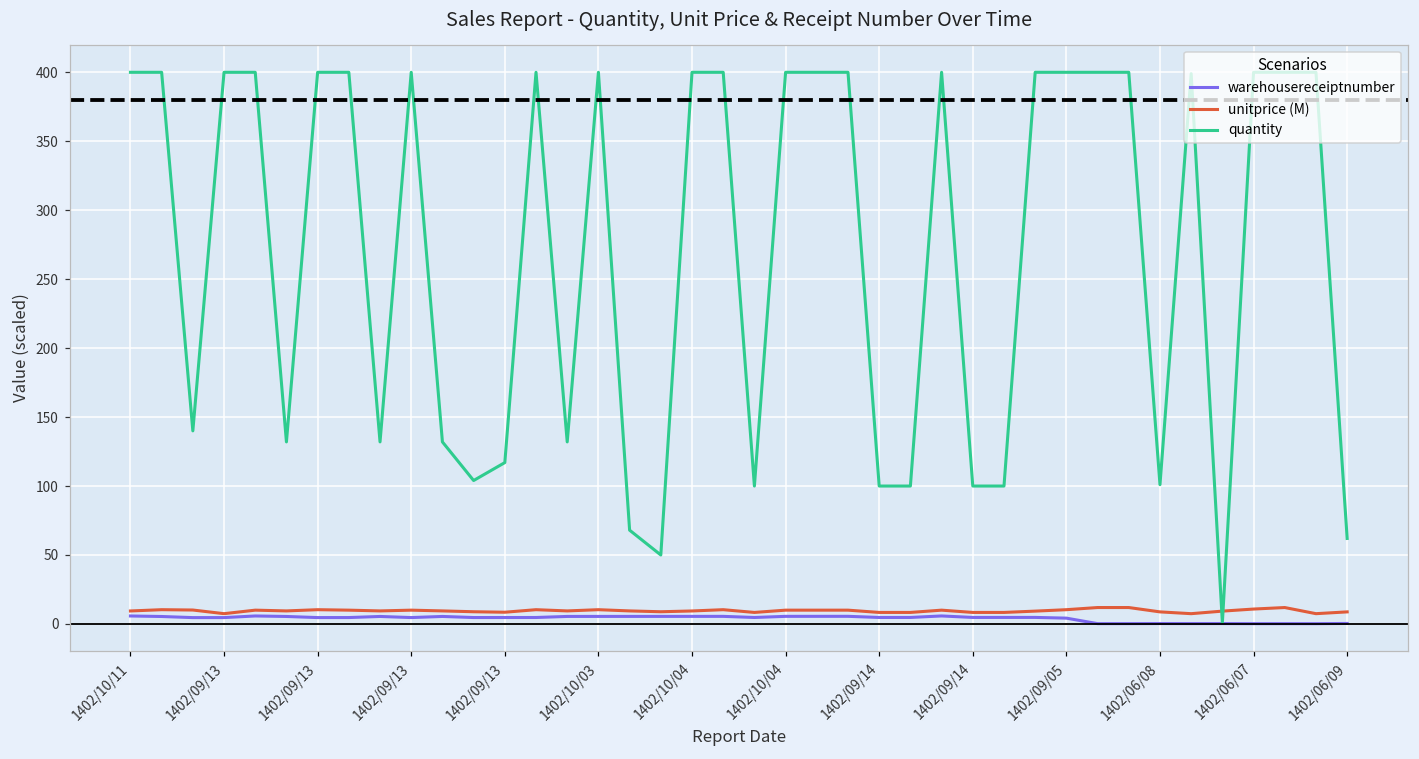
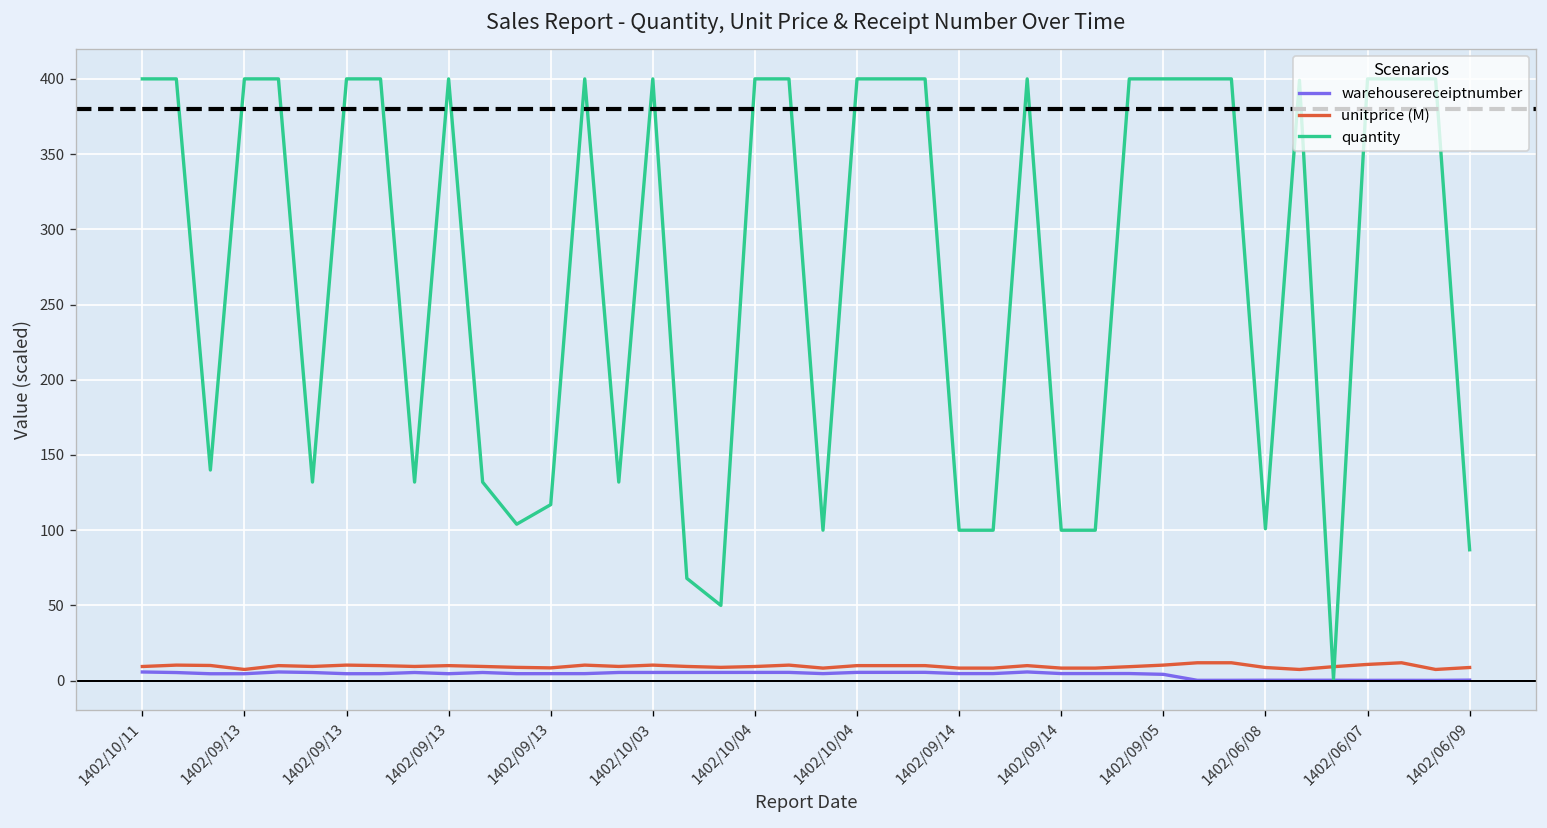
  {
    "warehousereceiptnumber": {
      "1402/09/05": 4,
      "1402/06/09": 0
    },
    "unitprice (M)": {
      "1402/09/05": 10,
      "1402/06/09": 9
    },
    "quantity": {
      "1402/09/05": 400,
-     "1402/06/09": 62
+     "1402/06/09": 87
    }
  }
